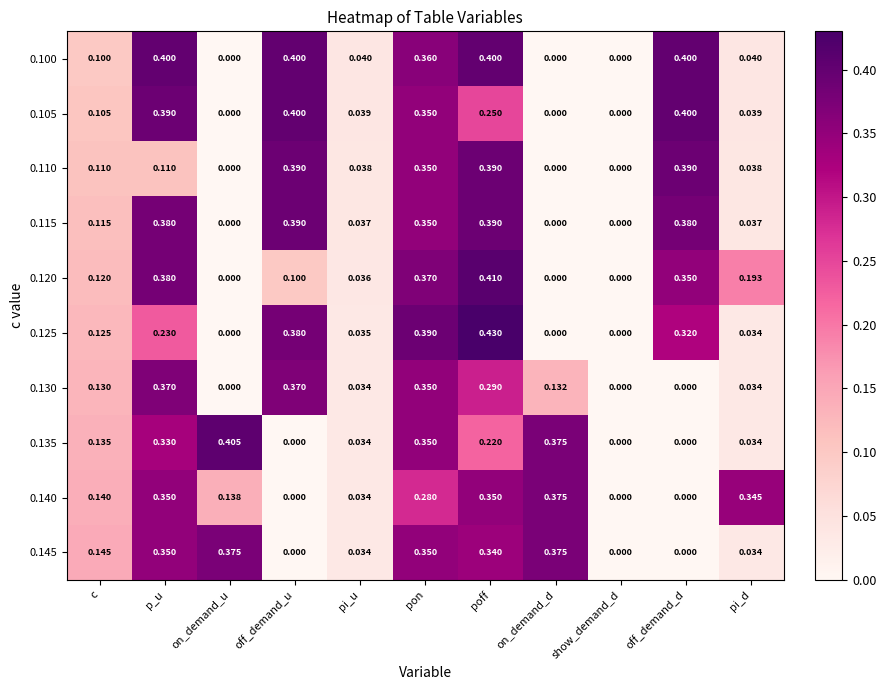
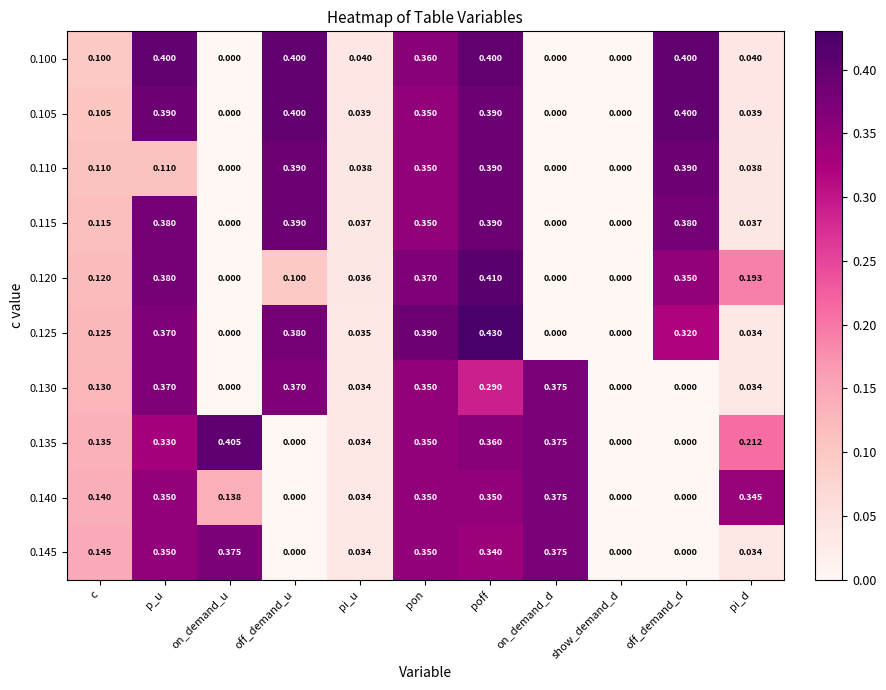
  {
    "0.100": {
      "c": 0.100,
      "p_u": 0.400,
      "on_demand_u": 0.000,
      "off_demand_u": 0.400,
      "pi_u": 0.040,
      "pon": 0.360,
      "poff": 0.400,
      "on_demand_d": 0.000,
      "show_demand_d": 0.000,
      "off_demand_d": 0.400,
      "pi_d": 0.040
    },
    "0.105": {
      "c": 0.105,
      "p_u": 0.390,
      "on_demand_u": 0.000,
      "off_demand_u": 0.400,
      "pi_u": 0.039,
      "pon": 0.350,
-     "poff": 0.250,
+     "poff": 0.390,
      "on_demand_d": 0.000,
      "show_demand_d": 0.000,
      "off_demand_d": 0.400,
      "pi_d": 0.039
    },
    "0.110": {
      "c": 0.110,
      "p_u": 0.110,
      "on_demand_u": 0.000,
      "off_demand_u": 0.390,
      "pi_u": 0.038,
      "pon": 0.350,
      "poff": 0.390,
      "on_demand_d": 0.000,
      "show_demand_d": 0.000,
      "off_demand_d": 0.390,
      "pi_d": 0.038
    },
    "0.115": {
      "c": 0.115,
      "p_u": 0.380,
      "on_demand_u": 0.000,
      "off_demand_u": 0.390,
      "pi_u": 0.037,
      "pon": 0.350,
      "poff": 0.390,
      "on_demand_d": 0.000,
      "show_demand_d": 0.000,
      "off_demand_d": 0.380,
      "pi_d": 0.037
    },
    "0.120": {
      "c": 0.120,
      "p_u": 0.380,
      "on_demand_u": 0.000,
      "off_demand_u": 0.100,
      "pi_u": 0.036,
      "pon": 0.370,
      "poff": 0.410,
      "on_demand_d": 0.000,
      "show_demand_d": 0.000,
      "off_demand_d": 0.350,
      "pi_d": 0.193
    },
    "0.125": {
      "c": 0.125,
-     "p_u": 0.230,
+     "p_u": 0.370,
      "on_demand_u": 0.000,
      "off_demand_u": 0.380,
      "pi_u": 0.035,
      "pon": 0.390,
      "poff": 0.430,
      "on_demand_d": 0.000,
      "show_demand_d": 0.000,
      "off_demand_d": 0.320,
      "pi_d": 0.034
    },
    "0.130": {
      "c": 0.130,
      "p_u": 0.370,
      "on_demand_u": 0.000,
      "off_demand_u": 0.370,
      "pi_u": 0.034,
      "pon": 0.350,
      "poff": 0.290,
-     "on_demand_d": 0.132,
+     "on_demand_d": 0.375,
      "show_demand_d": 0.000,
      "off_demand_d": 0.000,
      "pi_d": 0.034
    },
    "0.135": {
      "c": 0.135,
      "p_u": 0.330,
      "on_demand_u": 0.405,
      "off_demand_u": 0.000,
      "pi_u": 0.034,
      "pon": 0.350,
-     "poff": 0.220,
+     "poff": 0.360,
      "on_demand_d": 0.375,
      "show_demand_d": 0.000,
      "off_demand_d": 0.000,
-     "pi_d": 0.034
+     "pi_d": 0.212
    },
    "0.140": {
      "c": 0.140,
      "p_u": 0.350,
      "on_demand_u": 0.138,
      "off_demand_u": 0.000,
      "pi_u": 0.034,
-     "pon": 0.280,
+     "pon": 0.350,
      "poff": 0.350,
      "on_demand_d": 0.375,
      "show_demand_d": 0.000,
      "off_demand_d": 0.000,
      "pi_d": 0.345
    },
    "0.145": {
      "c": 0.145,
      "p_u": 0.350,
      "on_demand_u": 0.375,
      "off_demand_u": 0.000,
      "pi_u": 0.034,
      "pon": 0.350,
      "poff": 0.340,
      "on_demand_d": 0.375,
      "show_demand_d": 0.000,
      "off_demand_d": 0.000,
      "pi_d": 0.034
    }
  }
